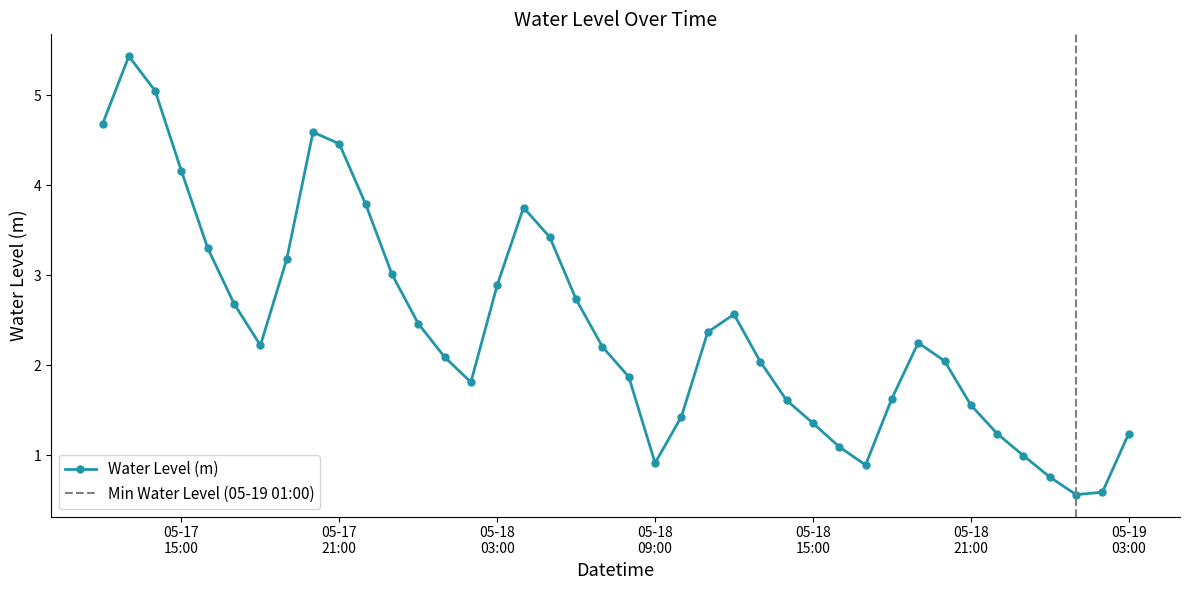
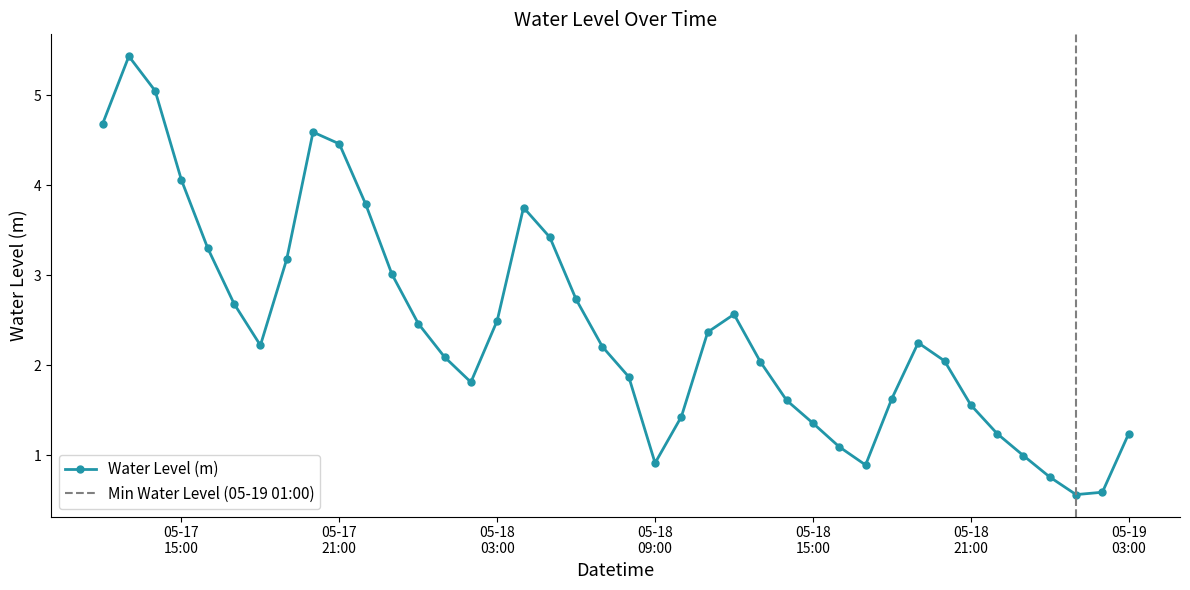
  {
-   "05-17 15:00": 4.2,
+   "05-17 15:00": 4.1,
    "05-17 21:00": 4.5,
-   "05-18 03:00": 2.9,
+   "05-18 03:00": 2.5,
    "05-18 09:00": 0.9,
    "05-18 15:00": 1.4,
    "05-18 21:00": 1.6,
    "05-19 03:00": 1.2
  }
